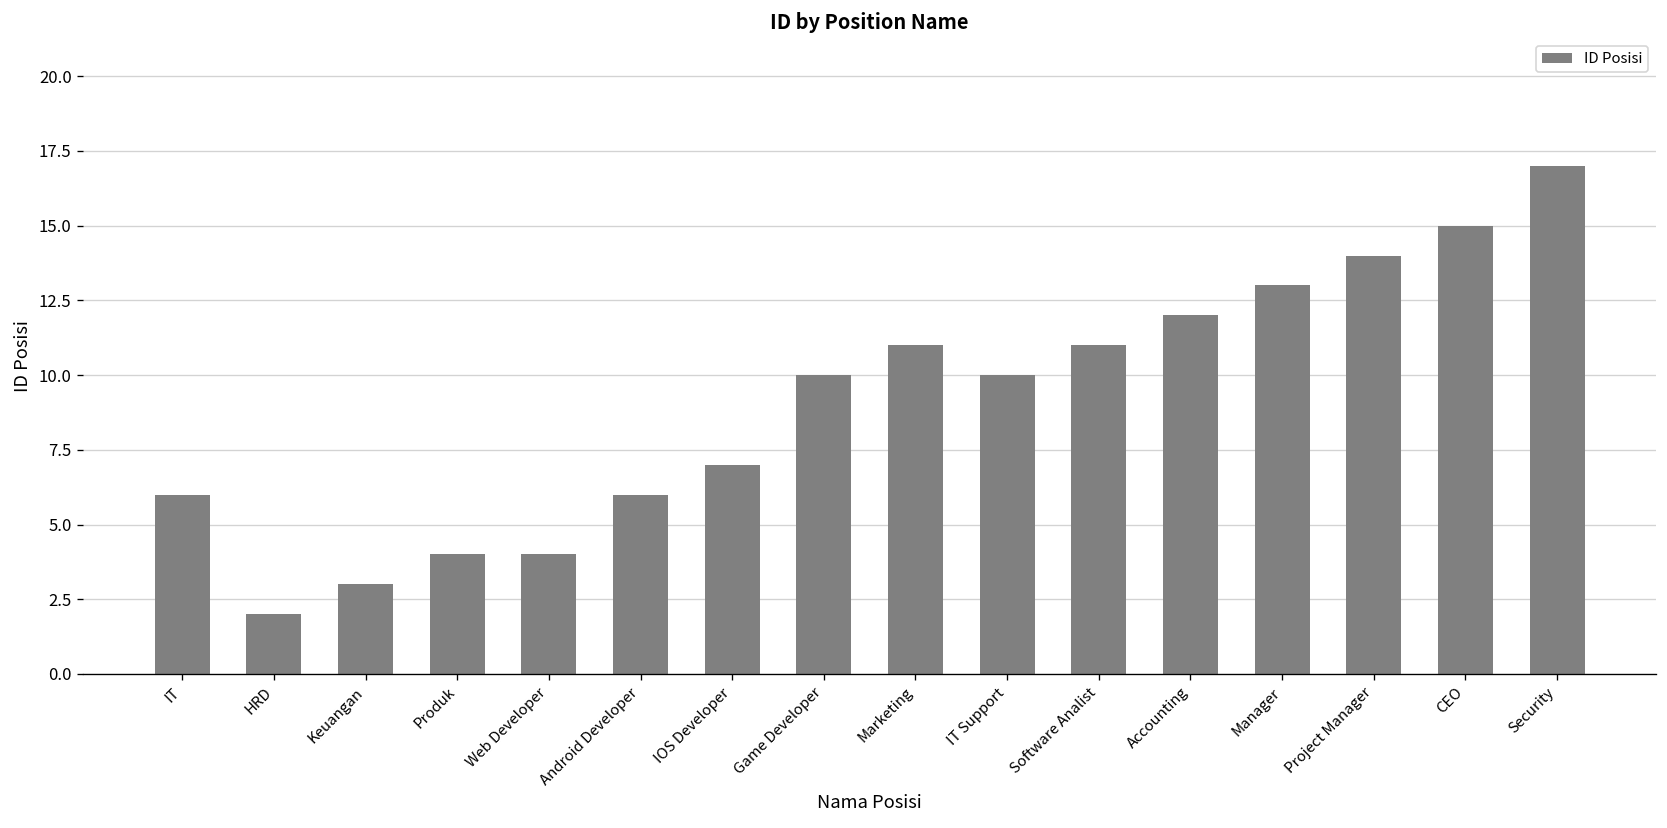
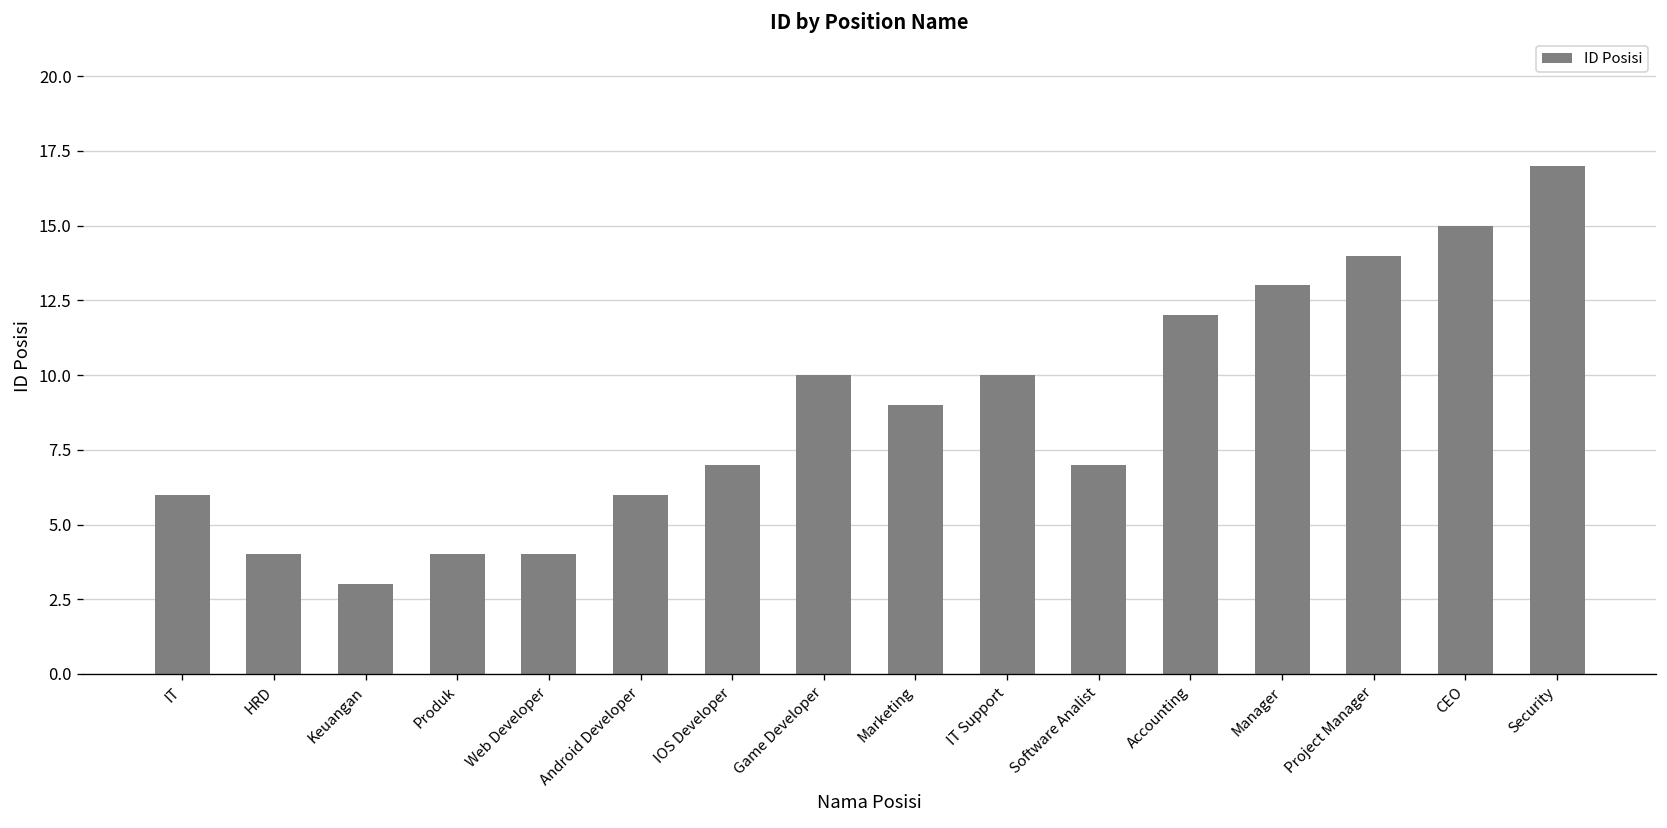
  {
    "IT": 6,
-   "HRD": 2,
+   "HRD": 4,
    "Keuangan": 3,
    "Produk": 4,
    "Web Developer": 4,
    "Android Developer": 6,
    "IOS Developer": 7,
    "Game Developer": 10,
-   "Marketing": 11,
+   "Marketing": 9,
    "IT Support": 10,
-   "Software Analist": 11,
+   "Software Analist": 7,
    "Accounting": 12,
    "Manager": 13,
    "Project Manager": 14,
    "CEO": 15,
    "Security": 17
  }
